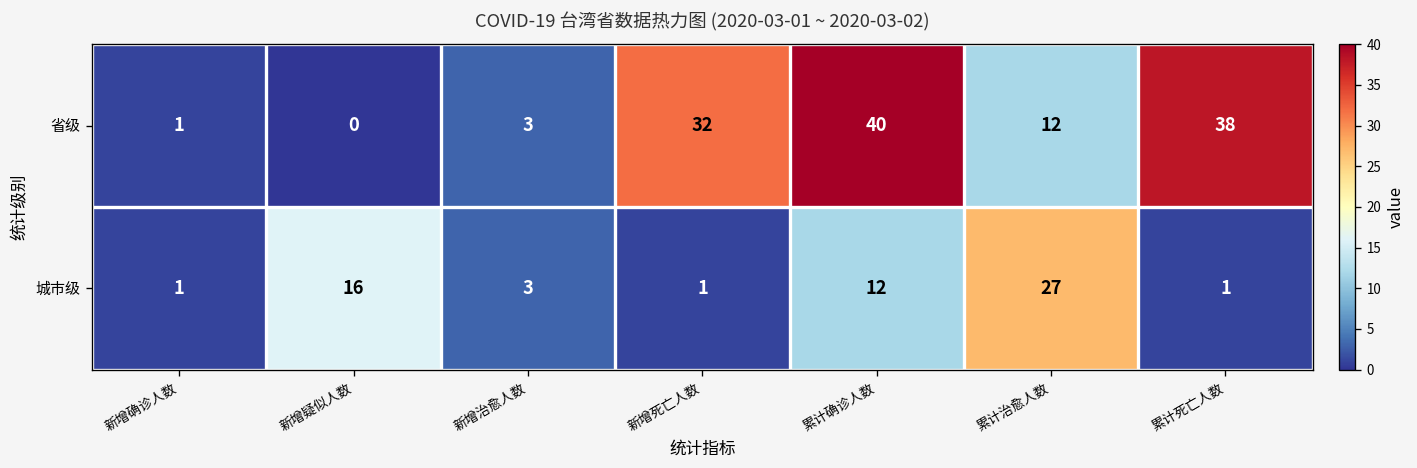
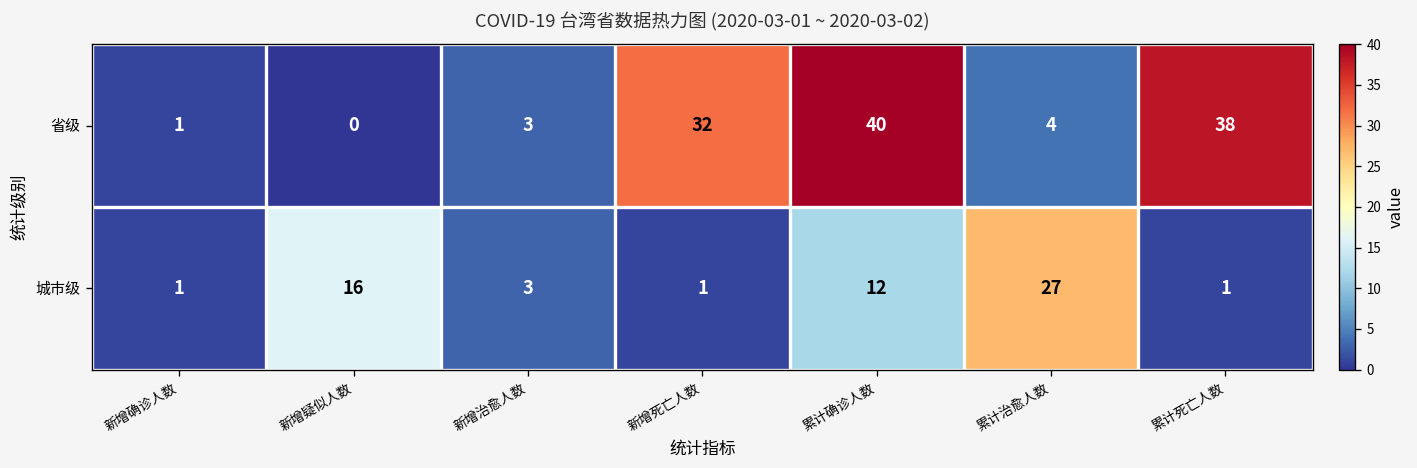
  {
    "省级": {
      "新增确诊人数": 1,
      "新增疑似人数": 0,
      "新增治愈人数": 3,
      "新增死亡人数": 32,
      "累计确诊人数": 40,
-     "累计治愈人数": 12,
+     "累计治愈人数": 4,
      "累计死亡人数": 38
    },
    "城市级": {
      "新增确诊人数": 1,
      "新增疑似人数": 16,
      "新增治愈人数": 3,
      "新增死亡人数": 1,
      "累计确诊人数": 12,
      "累计治愈人数": 27,
      "累计死亡人数": 1
    }
  }
